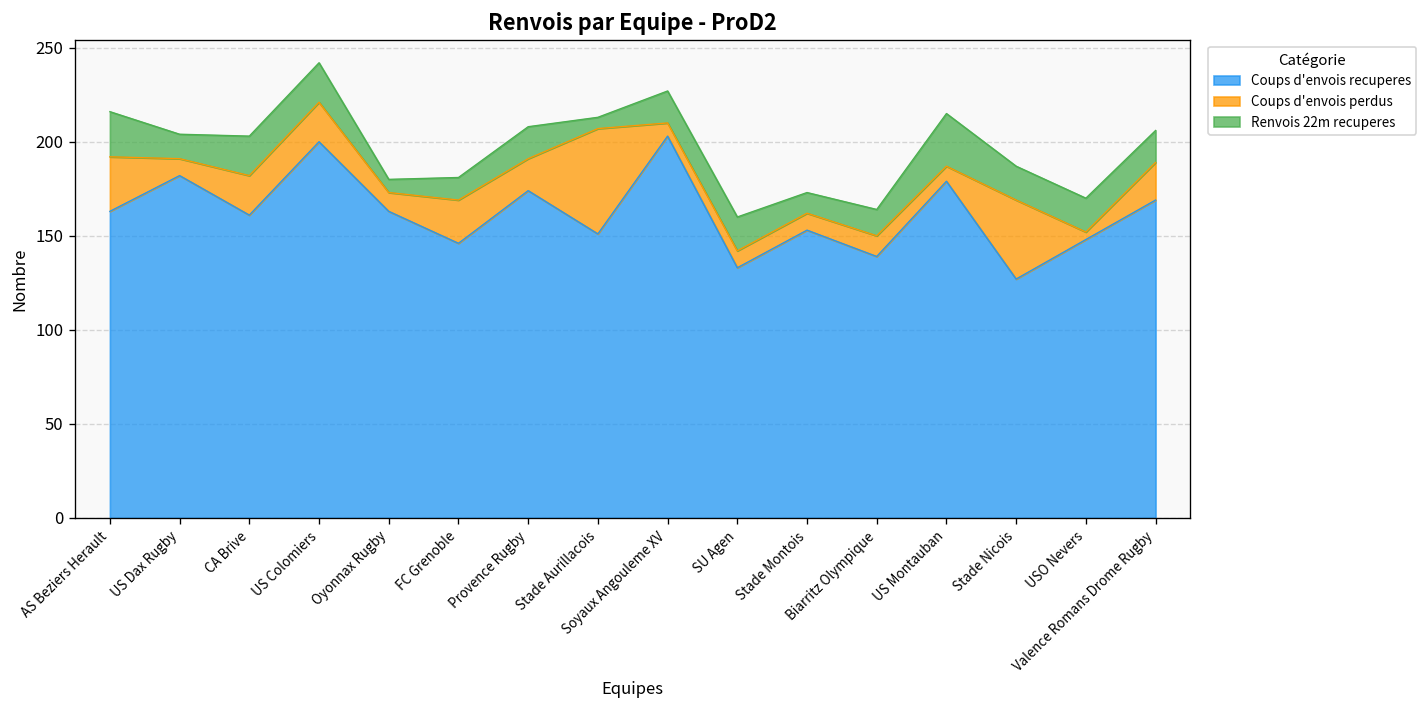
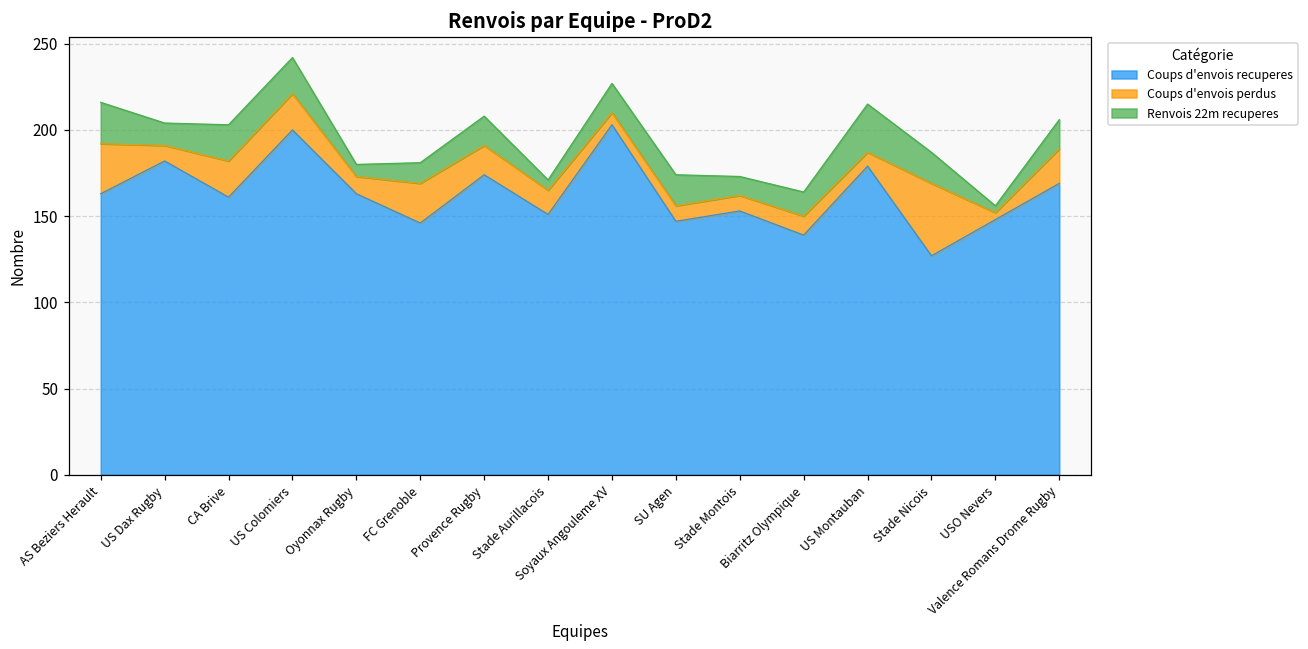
  {
    "Coups d'envois recuperes": {
      "AS Beziers Herault": 163,
      "US Dax Rugby": 182,
      "CA Brive": 161,
      "US Colomiers": 200,
      "Oyonnax Rugby": 163,
      "FC Grenoble": 146,
      "Provence Rugby": 174,
      "Stade Aurillacois": 151,
      "Soyaux Angouleme XV": 203,
-     "SU Agen": 133,
+     "SU Agen": 147,
      "Stade Montois": 153,
      "Biarritz Olympique": 139,
      "US Montauban": 179,
      "Stade Nicois": 127,
      "USO Nevers": 148,
      "Valence Romans Drome Rugby": 169
    },
    "Coups d'envois perdus": {
      "AS Beziers Herault": 29,
      "US Dax Rugby": 9,
      "CA Brive": 21,
      "US Colomiers": 21,
      "Oyonnax Rugby": 10,
      "FC Grenoble": 23,
      "Provence Rugby": 17,
-     "Stade Aurillacois": 56,
+     "Stade Aurillacois": 14,
      "Soyaux Angouleme XV": 7,
      "SU Agen": 9,
      "Stade Montois": 9,
      "Biarritz Olympique": 11,
      "US Montauban": 8,
      "Stade Nicois": 42,
      "USO Nevers": 4,
      "Valence Romans Drome Rugby": 20
    },
    "Renvois 22m recuperes": {
      "AS Beziers Herault": 24,
      "US Dax Rugby": 13,
      "CA Brive": 21,
      "US Colomiers": 21,
      "Oyonnax Rugby": 7,
      "FC Grenoble": 12,
      "Provence Rugby": 17,
      "Stade Aurillacois": 6,
      "Soyaux Angouleme XV": 17,
      "SU Agen": 18,
      "Stade Montois": 11,
      "Biarritz Olympique": 14,
      "US Montauban": 28,
      "Stade Nicois": 18,
-     "USO Nevers": 18,
+     "USO Nevers": 4,
      "Valence Romans Drome Rugby": 17
    }
  }
